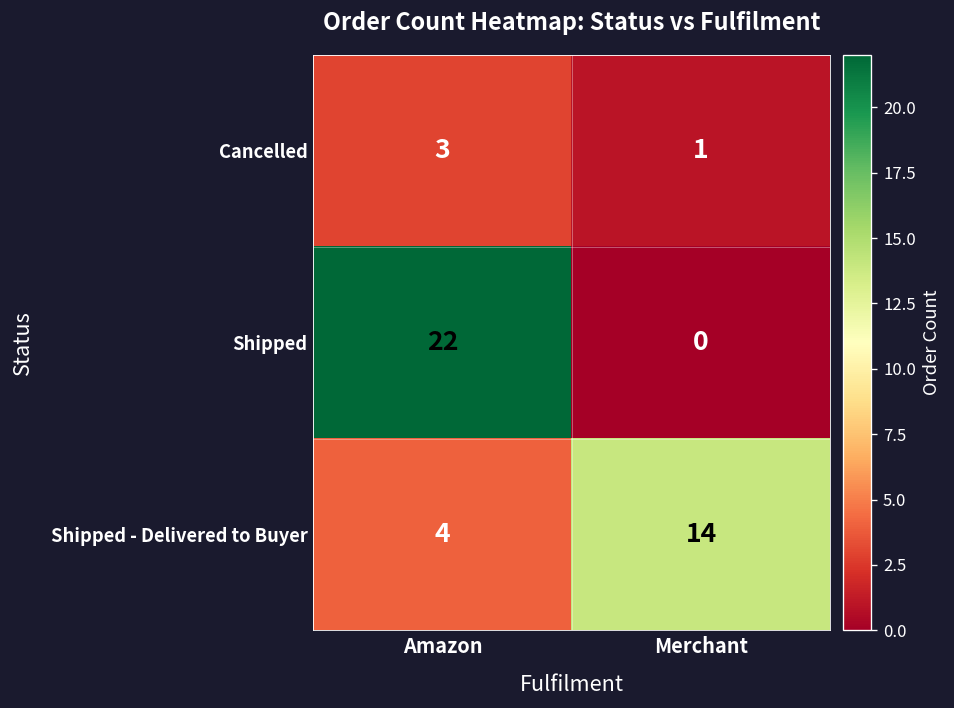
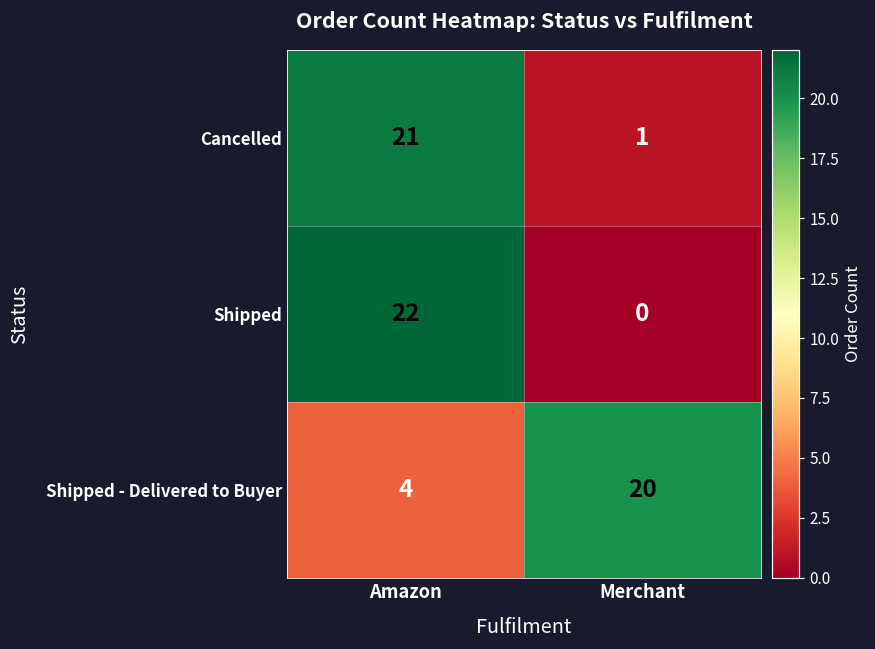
  {
    "Cancelled": {
-     "Amazon": 3,
+     "Amazon": 21,
      "Merchant": 1
    },
    "Shipped": {
      "Amazon": 22,
      "Merchant": 0
    },
    "Shipped - Delivered to Buyer": {
      "Amazon": 4,
-     "Merchant": 14
+     "Merchant": 20
    }
  }
